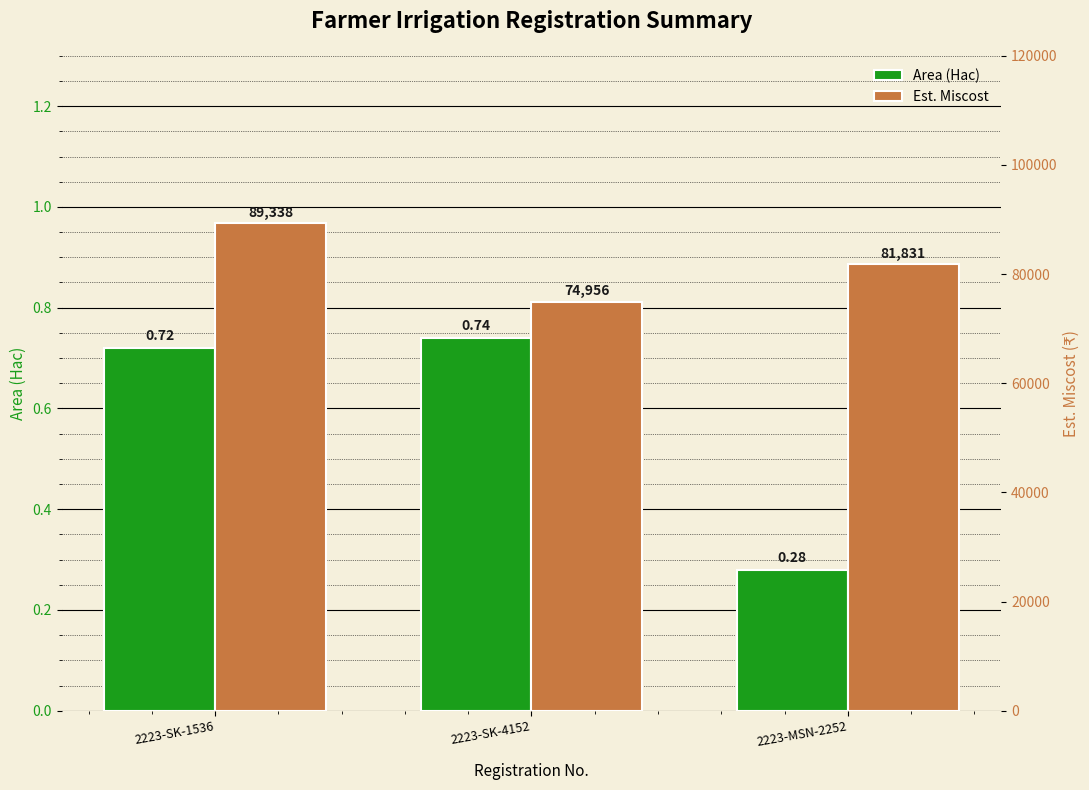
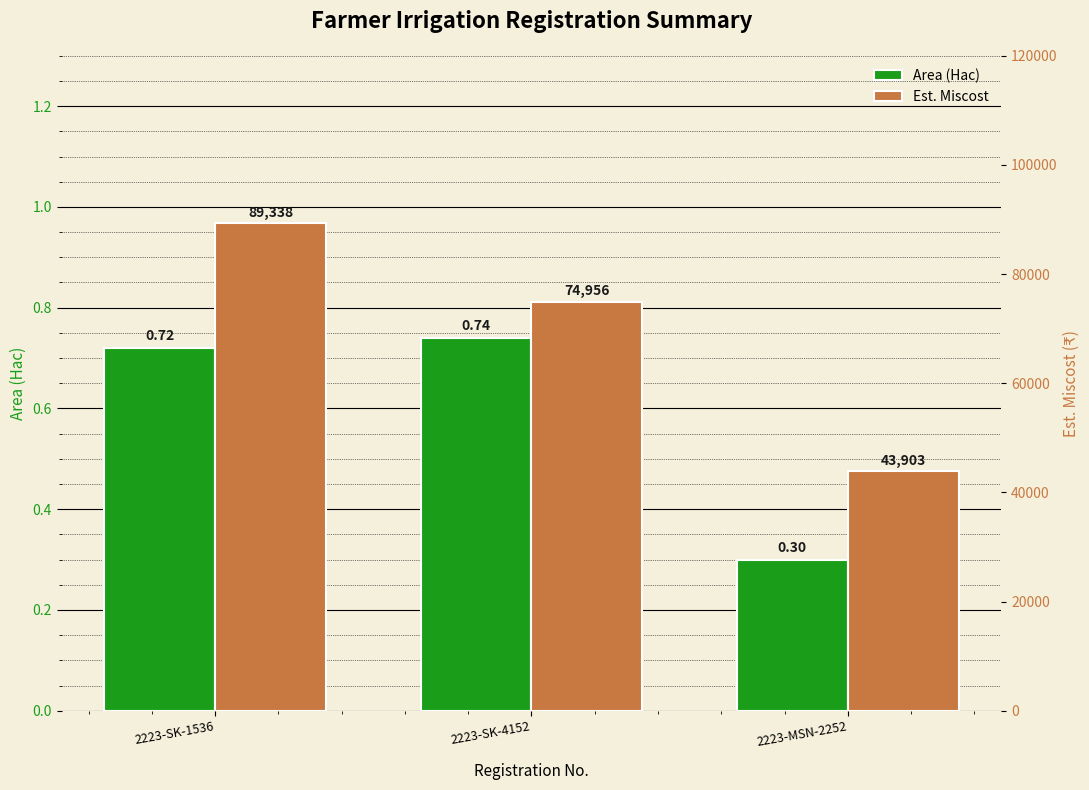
  {
    "Area (Hac)": {
      "2223-SK-1536": "0.72",
      "2223-SK-4152": "0.74",
-     "2223-MSN-2252": "0.28"
+     "2223-MSN-2252": "0.30"
    },
    "Est. Miscost": {
      "2223-SK-1536": "89,338",
      "2223-SK-4152": "74,956",
-     "2223-MSN-2252": "81,831"
+     "2223-MSN-2252": "43,903"
    }
  }
